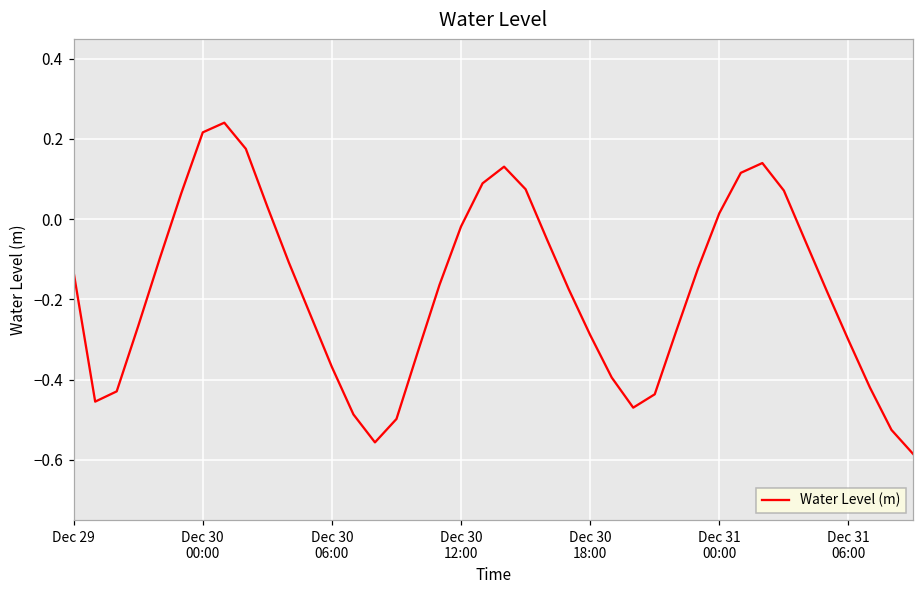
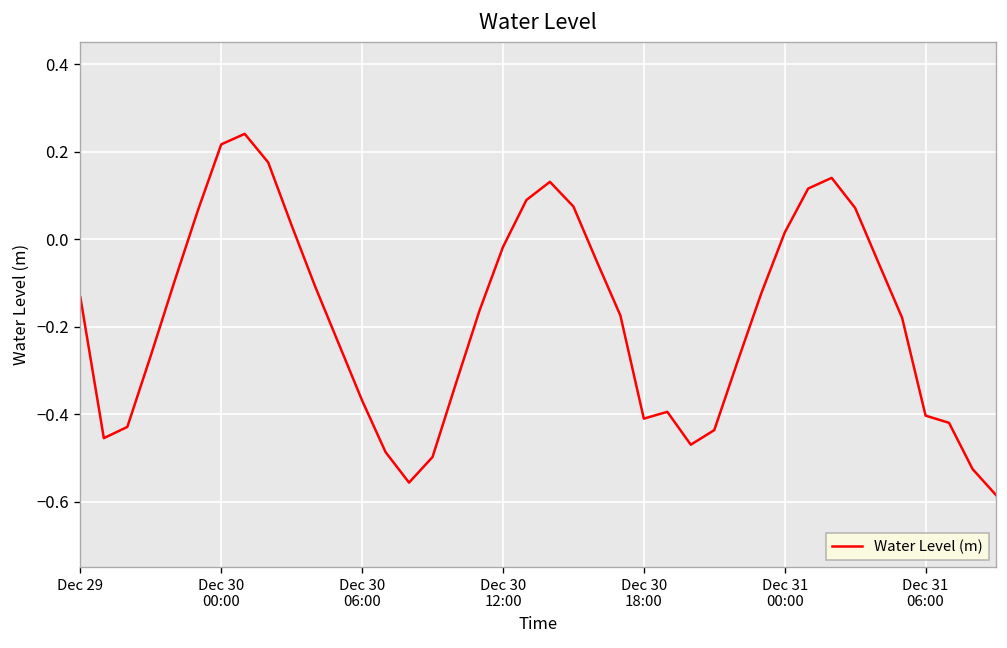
  {
    "Dec 29": -0.13,
    "Dec 30 00:00": 0.22,
    "Dec 30 06:00": -0.37,
    "Dec 30 12:00": -0.02,
-   "Dec 30 18:00": -0.29,
+   "Dec 30 18:00": -0.41,
    "Dec 31 00:00": 0.01,
-   "Dec 31 06:00": -0.30
+   "Dec 31 06:00": -0.40
  }
